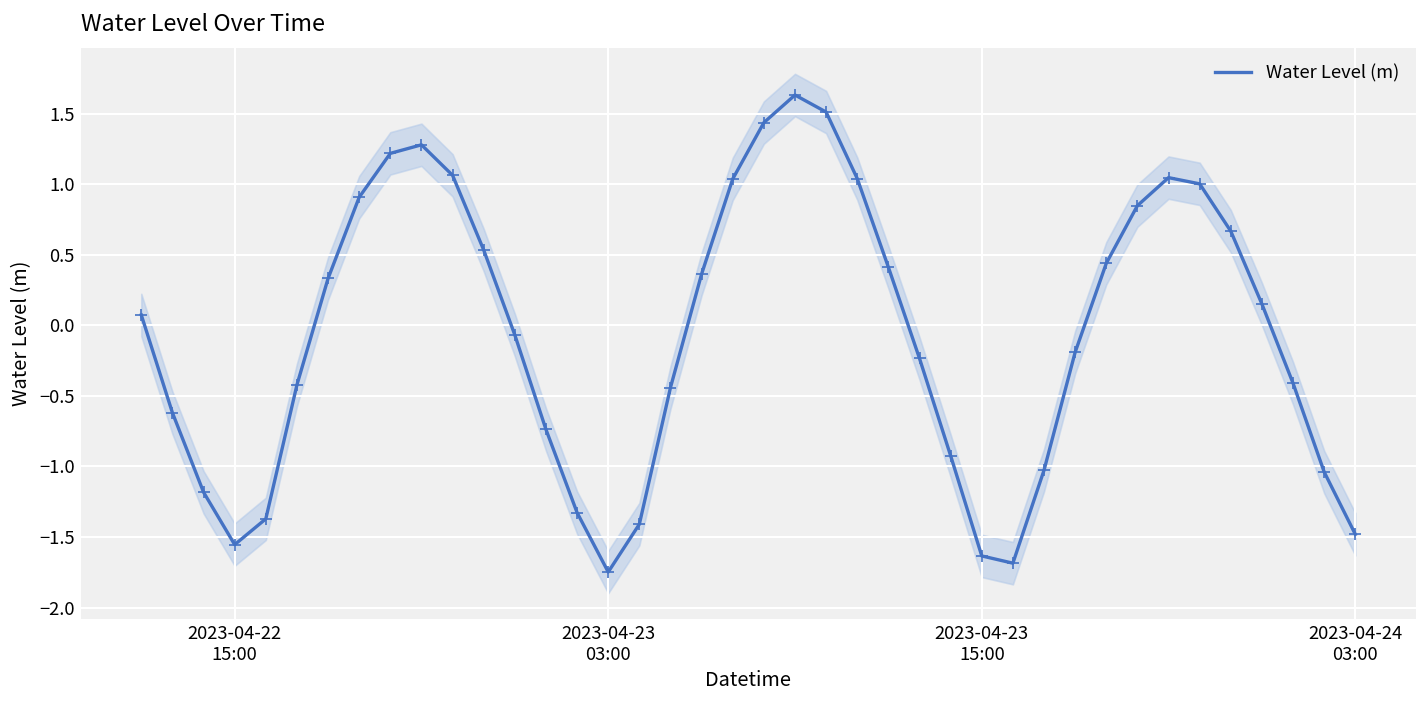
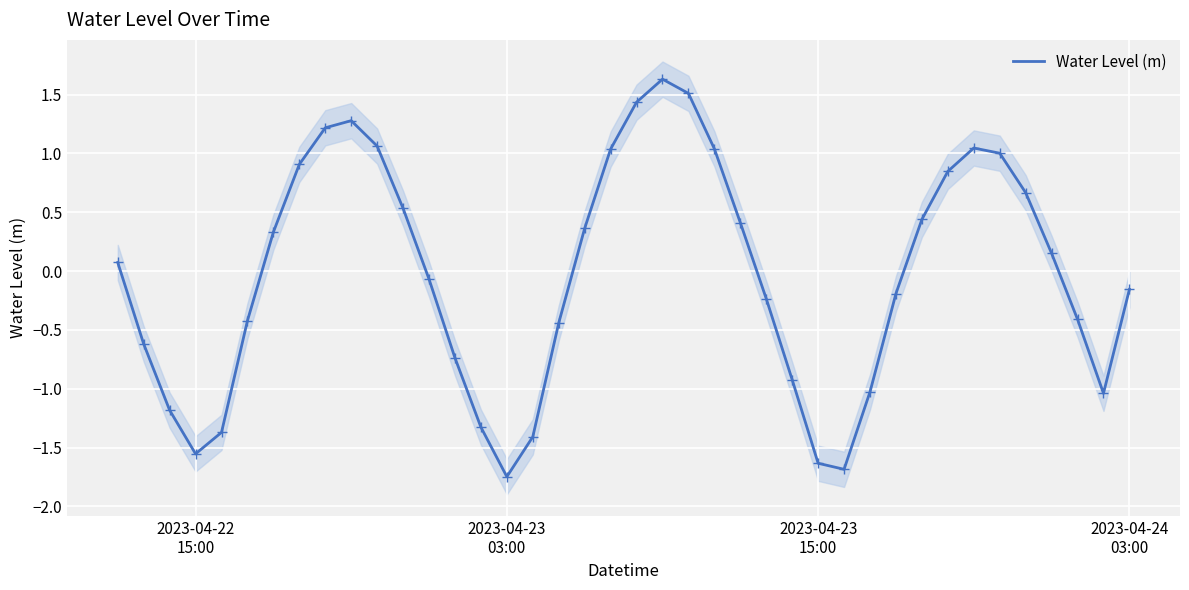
  {
    "Water Level (m)": {
      "2023-04-22 15:00": -1.55,
      "2023-04-23 03:00": -1.75,
      "2023-04-23 15:00": -1.63,
-     "2023-04-24 03:00": -1.48
+     "2023-04-24 03:00": -0.16
    }
  }
